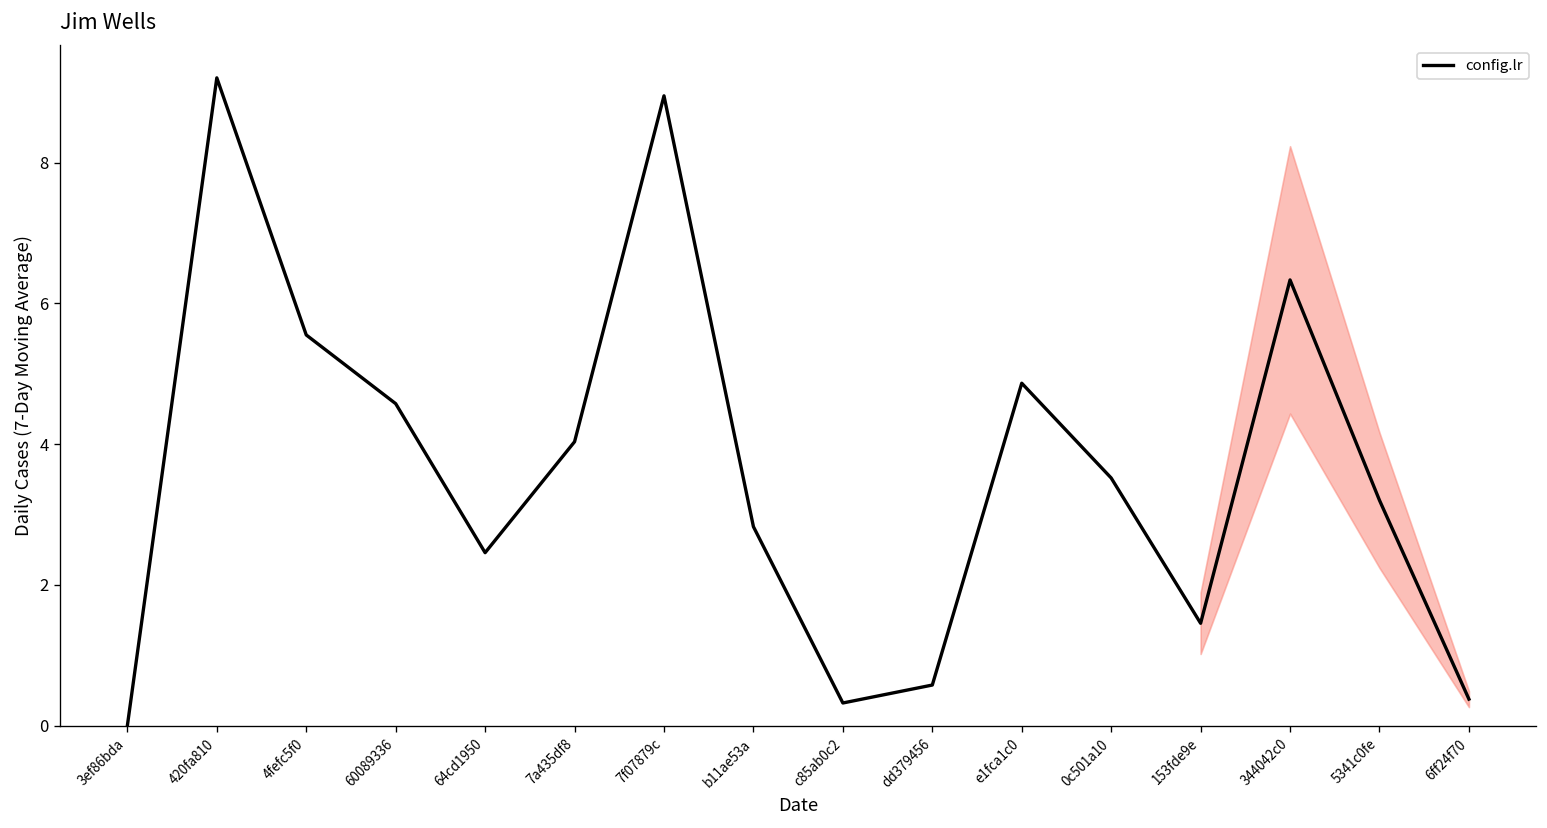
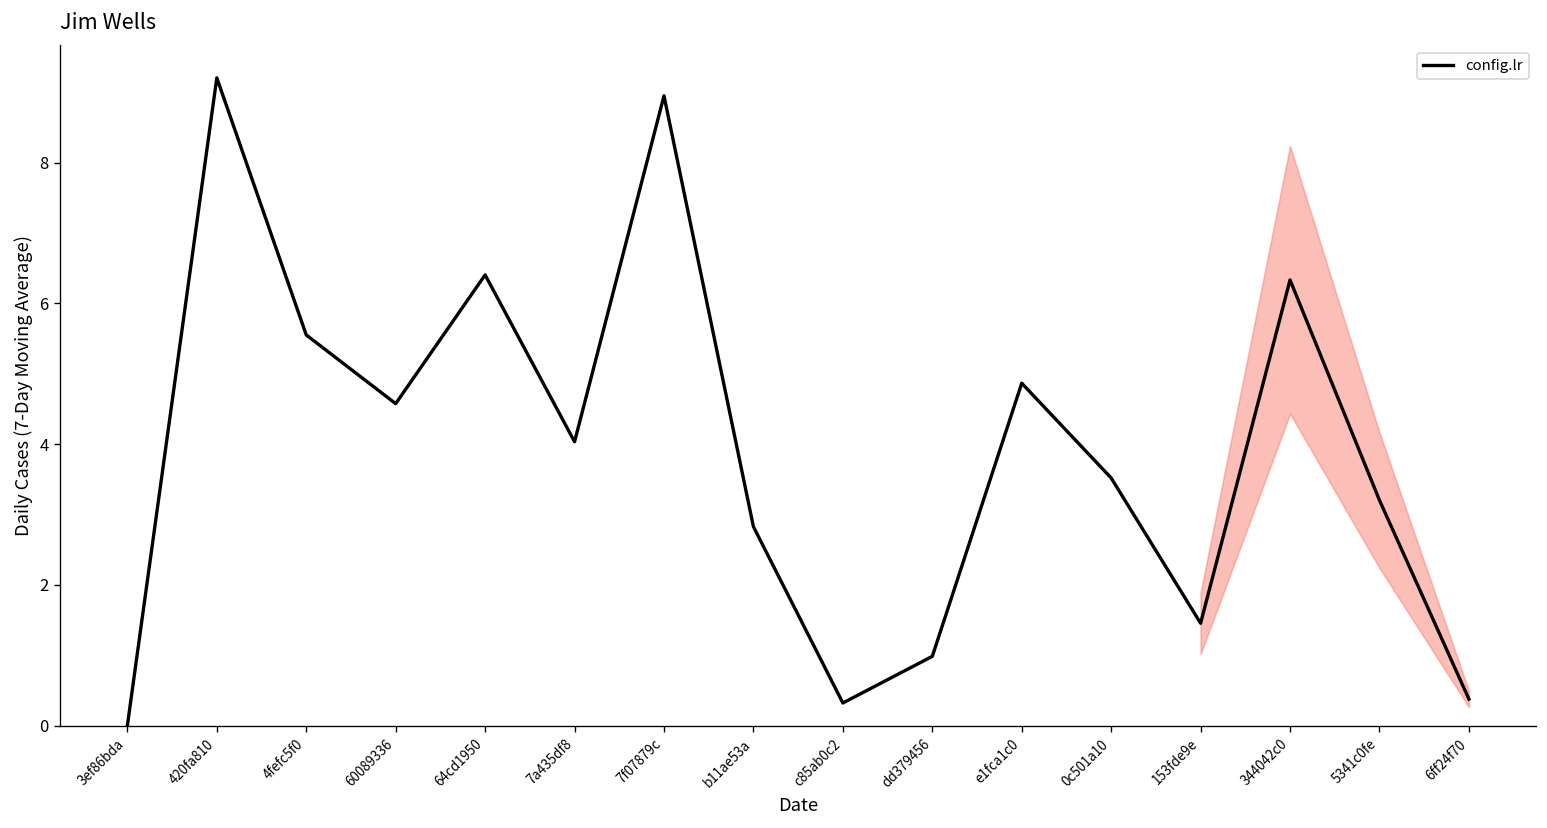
  {
    "config.lr": {
      "3ef86bda": 0.0,
      "420fa810": 9.2,
      "4fefc5f0": 5.6,
      "60089336": 4.6,
-     "64cd1950": 2.5,
+     "64cd1950": 6.4,
      "7a435df8": 4.0,
      "7f07879c": 9.0,
      "b11ae53a": 2.8,
      "c85ab0c2": 0.3,
-     "dd379456": 0.6,
+     "dd379456": 1.0,
      "e1fca1c0": 4.9,
      "0c501a10": 3.5,
      "153fde9e": 1.5,
      "344042c0": 6.3,
      "5341c0fe": 3.2,
      "6ff24f70": 0.4
    }
  }
